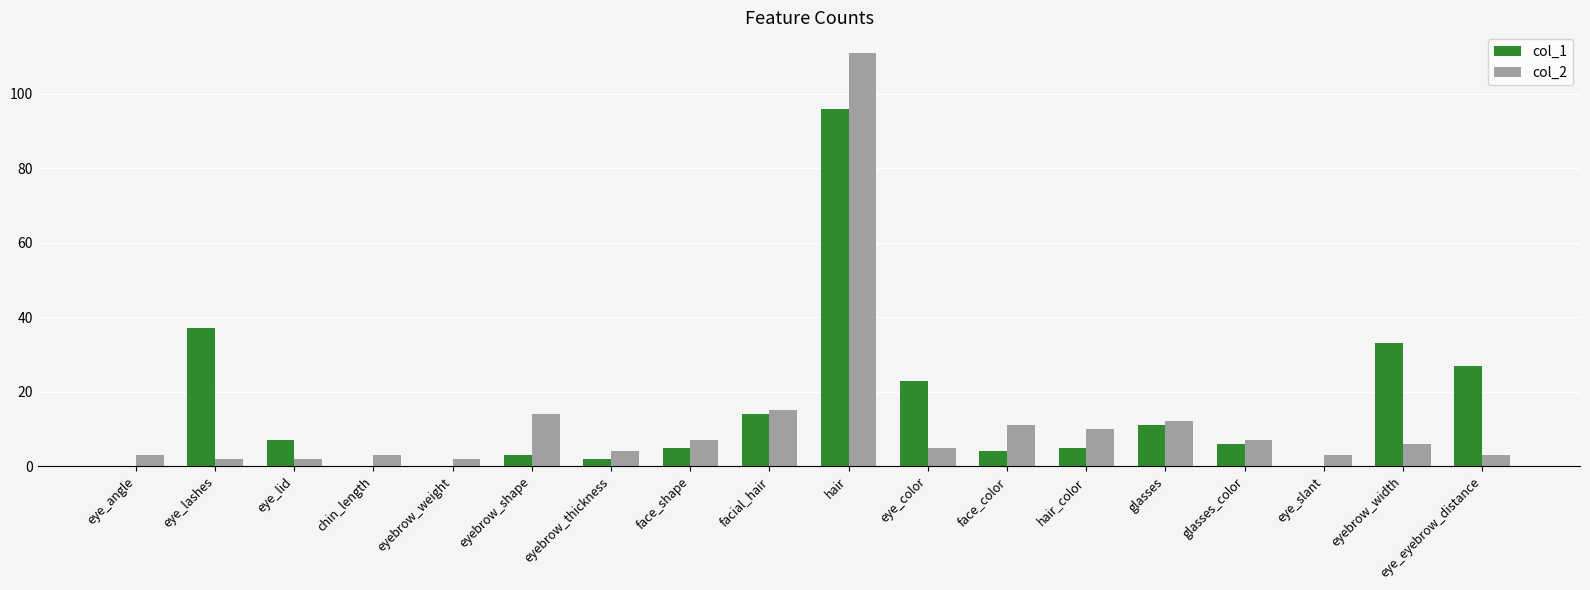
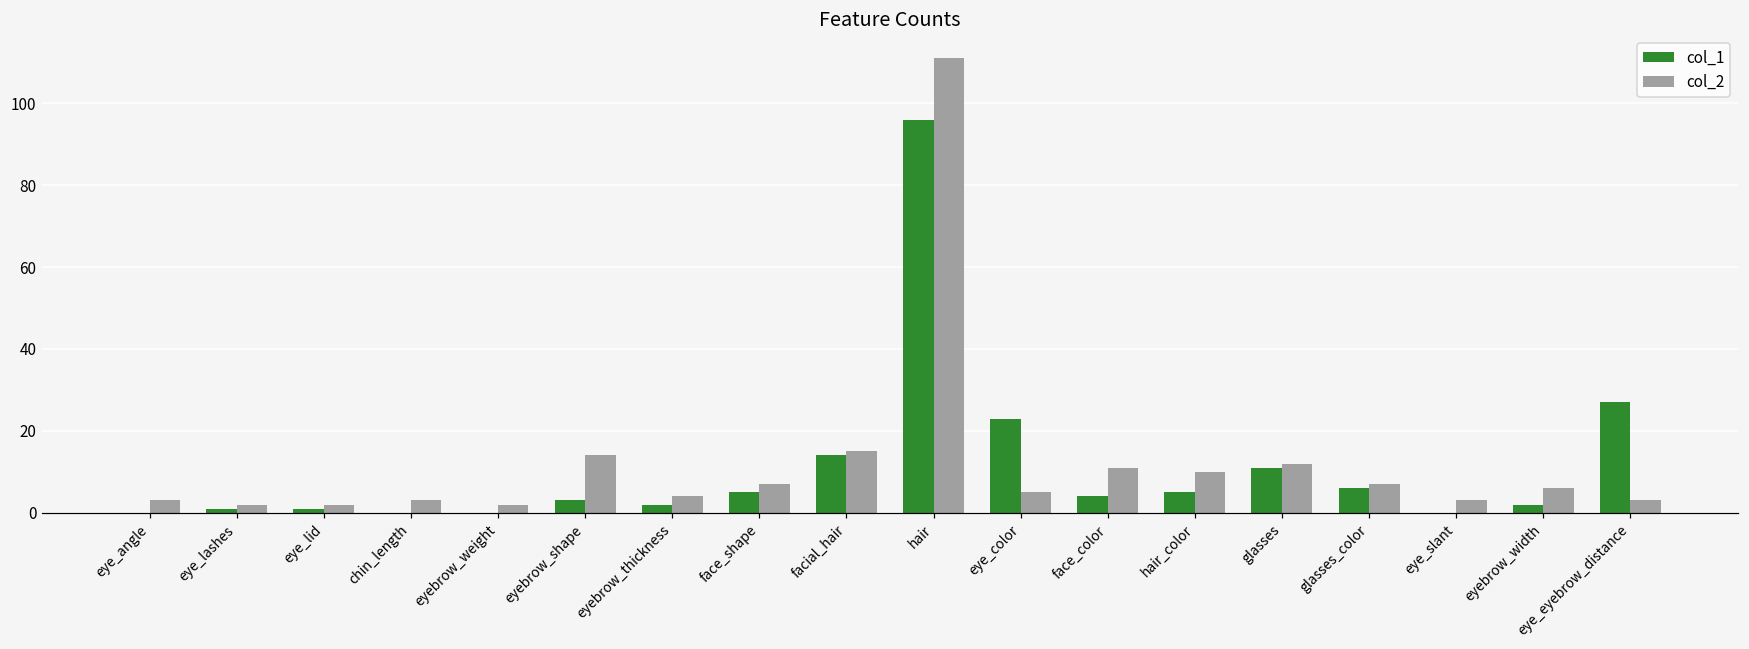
  {
    "col_1": {
      "eye_angle": 0,
-     "eye_lashes": 37,
-     "eye_lid": 7,
+     "eye_lashes": 1,
+     "eye_lid": 1,
      "chin_length": 0,
      "eyebrow_weight": 0,
      "eyebrow_shape": 3,
      "eyebrow_thickness": 2,
      "face_shape": 5,
      "facial_hair": 14,
      "hair": 96,
      "eye_color": 23,
      "face_color": 4,
      "hair_color": 5,
      "glasses": 11,
      "glasses_color": 6,
      "eye_slant": 0,
-     "eyebrow_width": 33,
+     "eyebrow_width": 2,
      "eye_eyebrow_distance": 27
    },
    "col_2": {
      "eye_angle": 3,
      "eye_lashes": 2,
      "eye_lid": 2,
      "chin_length": 3,
      "eyebrow_weight": 2,
      "eyebrow_shape": 14,
      "eyebrow_thickness": 4,
      "face_shape": 7,
      "facial_hair": 15,
      "hair": 111,
      "eye_color": 5,
      "face_color": 11,
      "hair_color": 10,
      "glasses": 12,
      "glasses_color": 7,
      "eye_slant": 3,
      "eyebrow_width": 6,
      "eye_eyebrow_distance": 3
    }
  }
